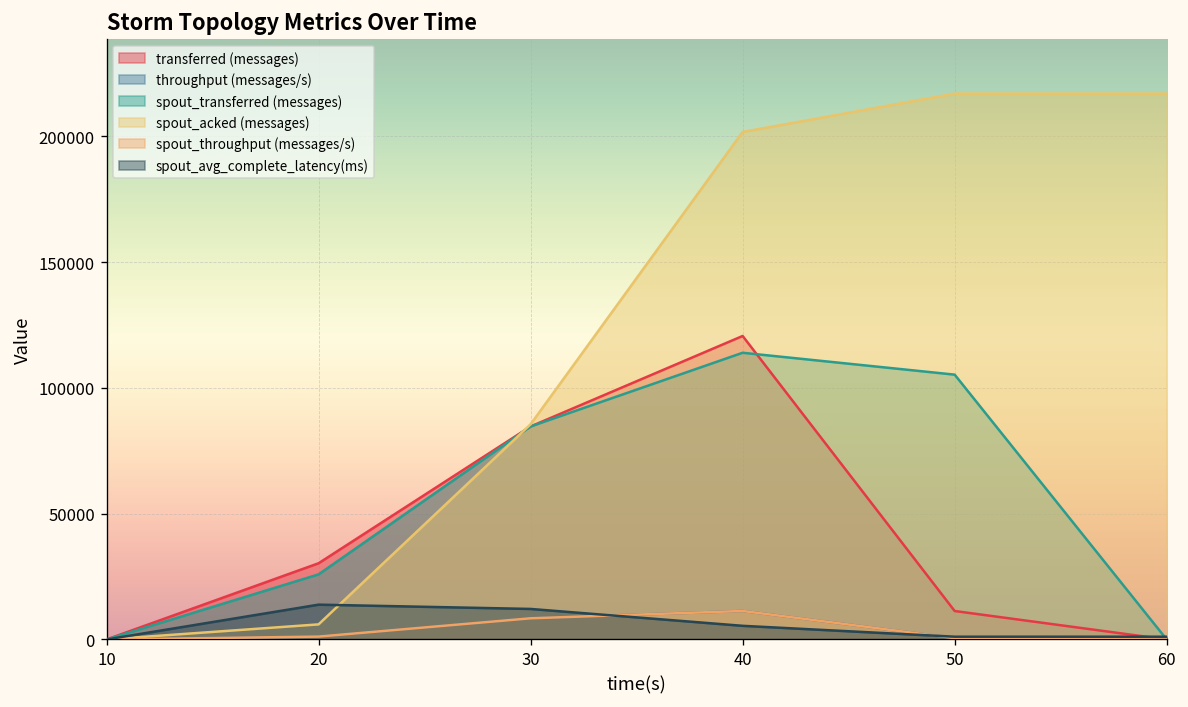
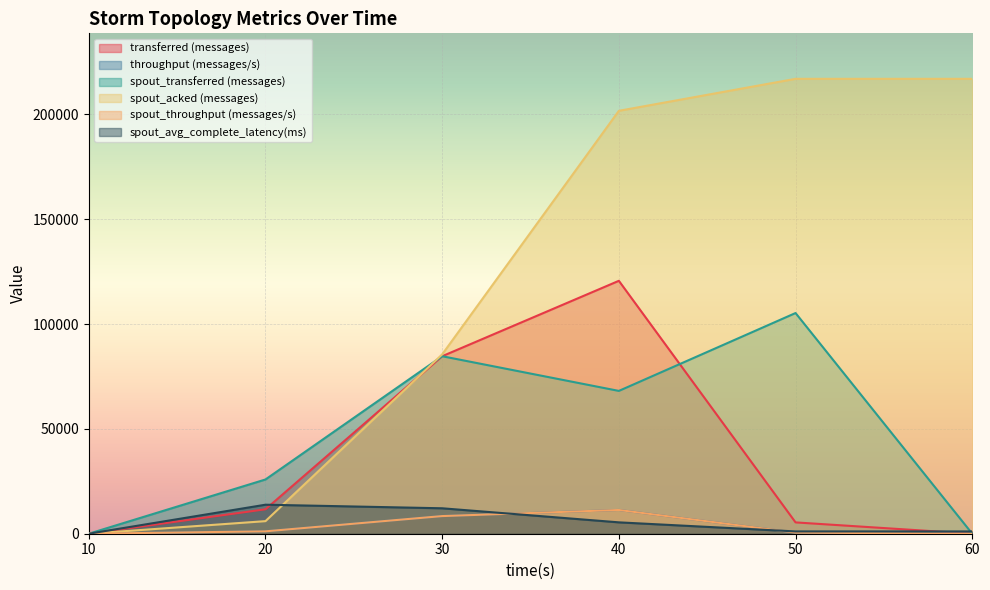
  {
    "transferred (messages)": {
-     "20": 30000,
+     "20": 12000,
      "40": 121000,
-     "50": 11000
+     "50": 5000
    },
    "spout_transferred (messages)": {
      "20": 26000,
-     "40": 114000,
+     "40": 68000,
      "50": 105000
    },
    "spout_avg_complete_latency(ms)": {
      "20": 14000,
      "30": 12000,
      "40": 5000
    }
  }
